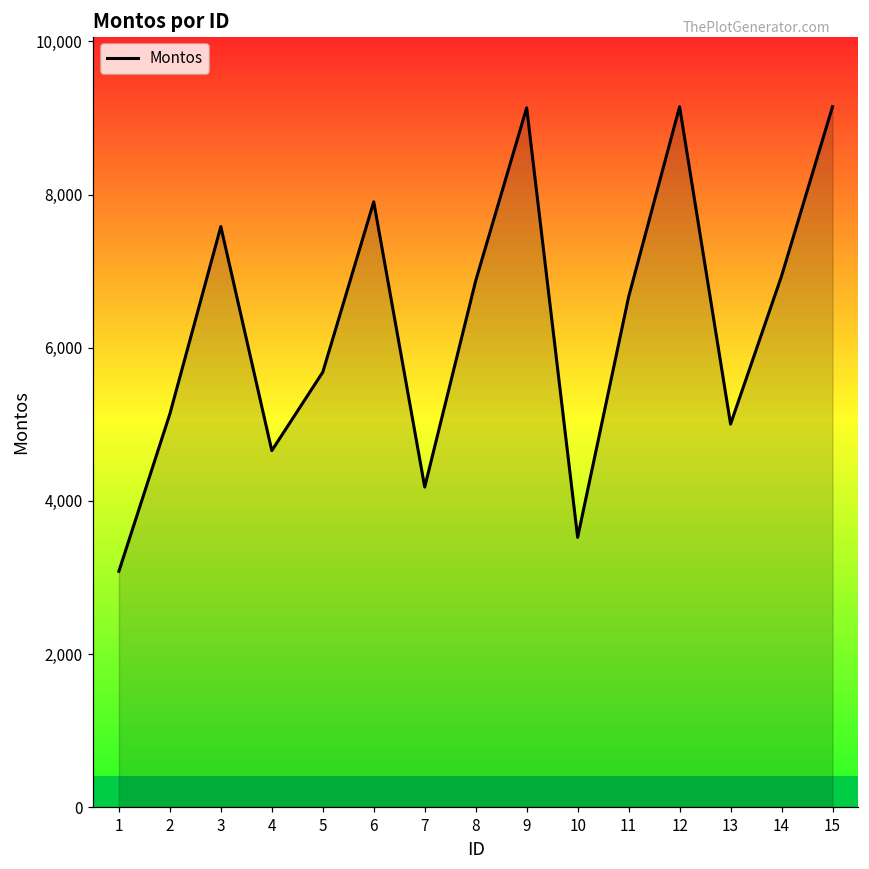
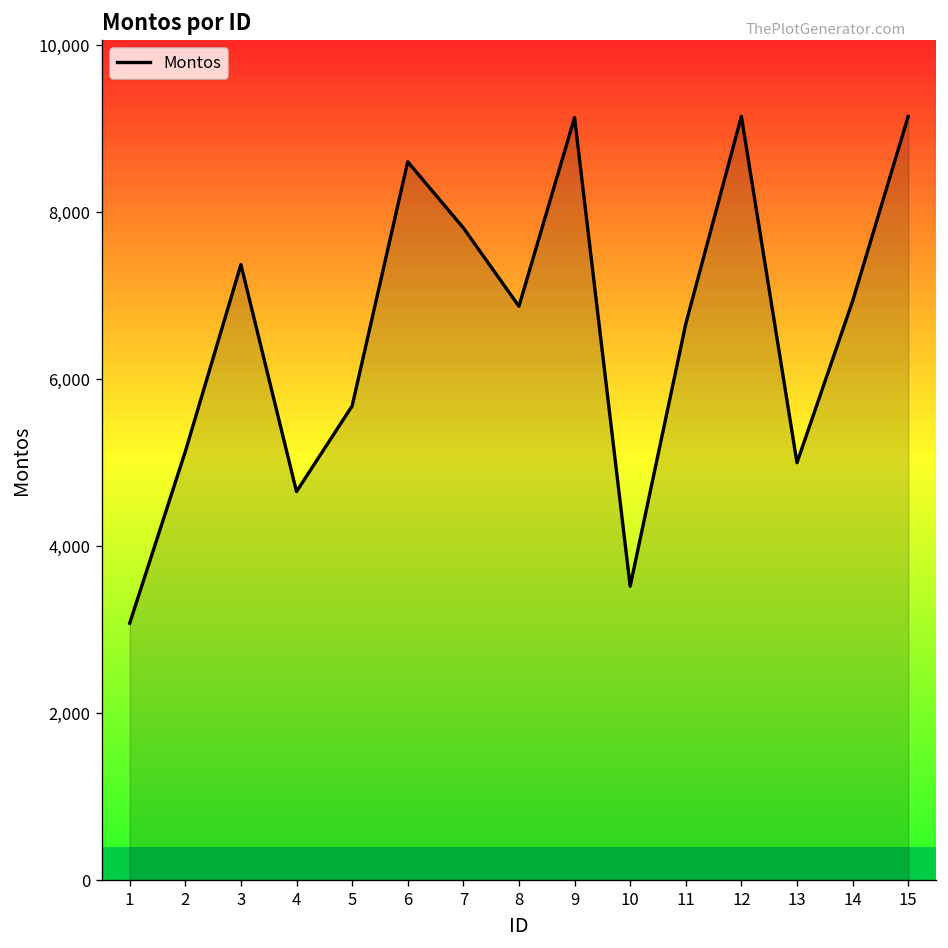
  {
    "Montos": {
      "1": "3,100",
      "2": "5,100",
-     "3": "7,600",
+     "3": "7,400",
      "4": "4,700",
      "5": "5,700",
-     "6": "7,900",
-     "7": "4,200",
+     "6": "8,600",
+     "7": "7,800",
      "8": "6,900",
      "9": "9,100",
      "10": "3,500",
      "11": "6,700",
      "12": "9,100",
      "13": "5,000",
      "14": "6,900",
      "15": "9,100"
    }
  }
